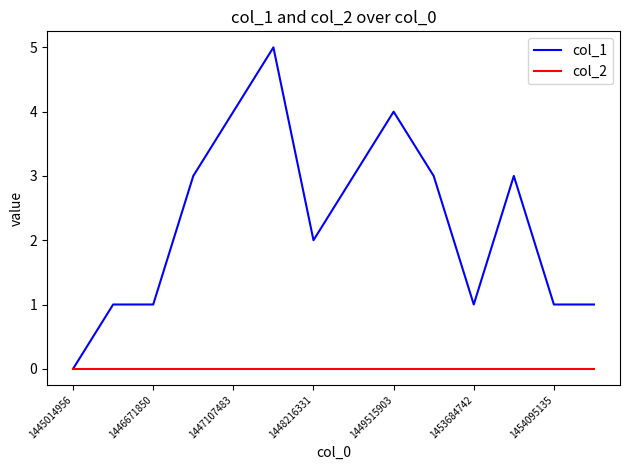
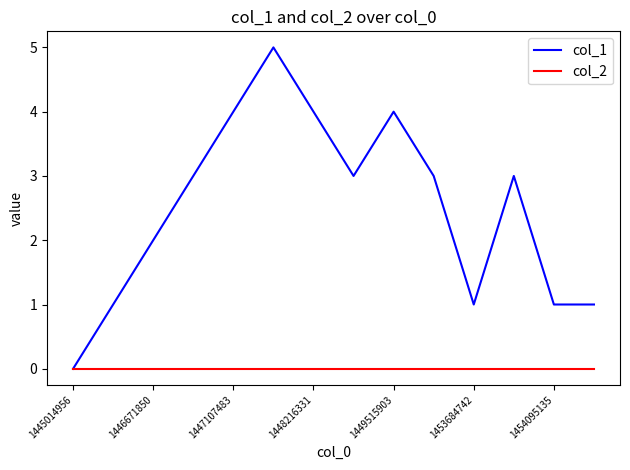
  {
    "col_1": {
-     "1446671850": 1,
+     "1446671850": 2,
      "1447107483": 4,
-     "1448216331": 2,
+     "1448216331": 4,
      "1449515903": 4,
      "1453684742": 1,
      "1454095135": 1
    },
    "col_2": {
      "1446671850": 0,
      "1447107483": 0,
      "1448216331": 0,
      "1449515903": 0,
      "1453684742": 0,
      "1454095135": 0
    }
  }
